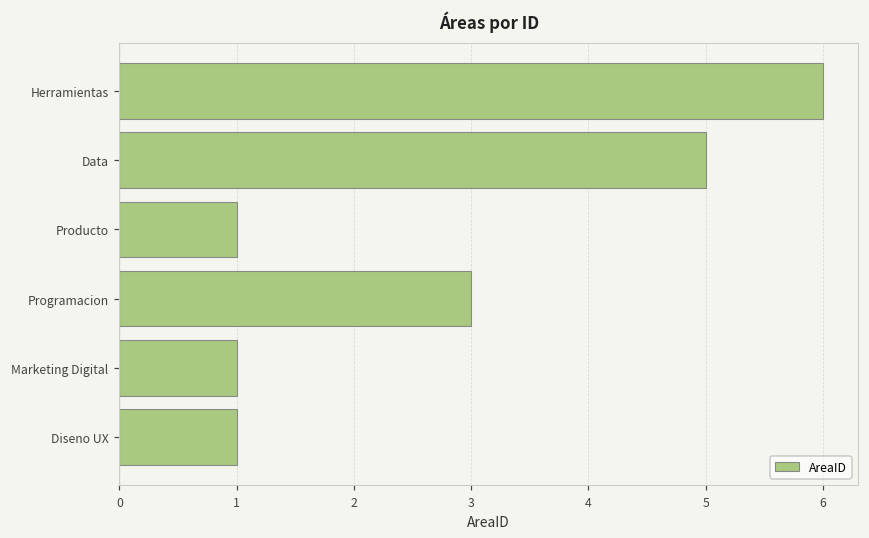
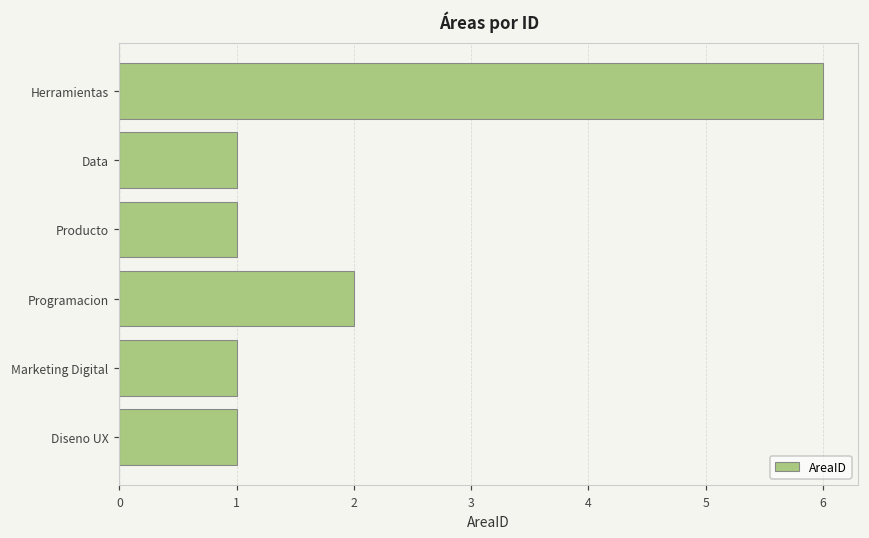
  {
    "Herramientas": 6,
-   "Data": 5,
+   "Data": 1,
    "Producto": 1,
-   "Programacion": 3,
+   "Programacion": 2,
    "Marketing Digital": 1,
    "Diseno UX": 1
  }
